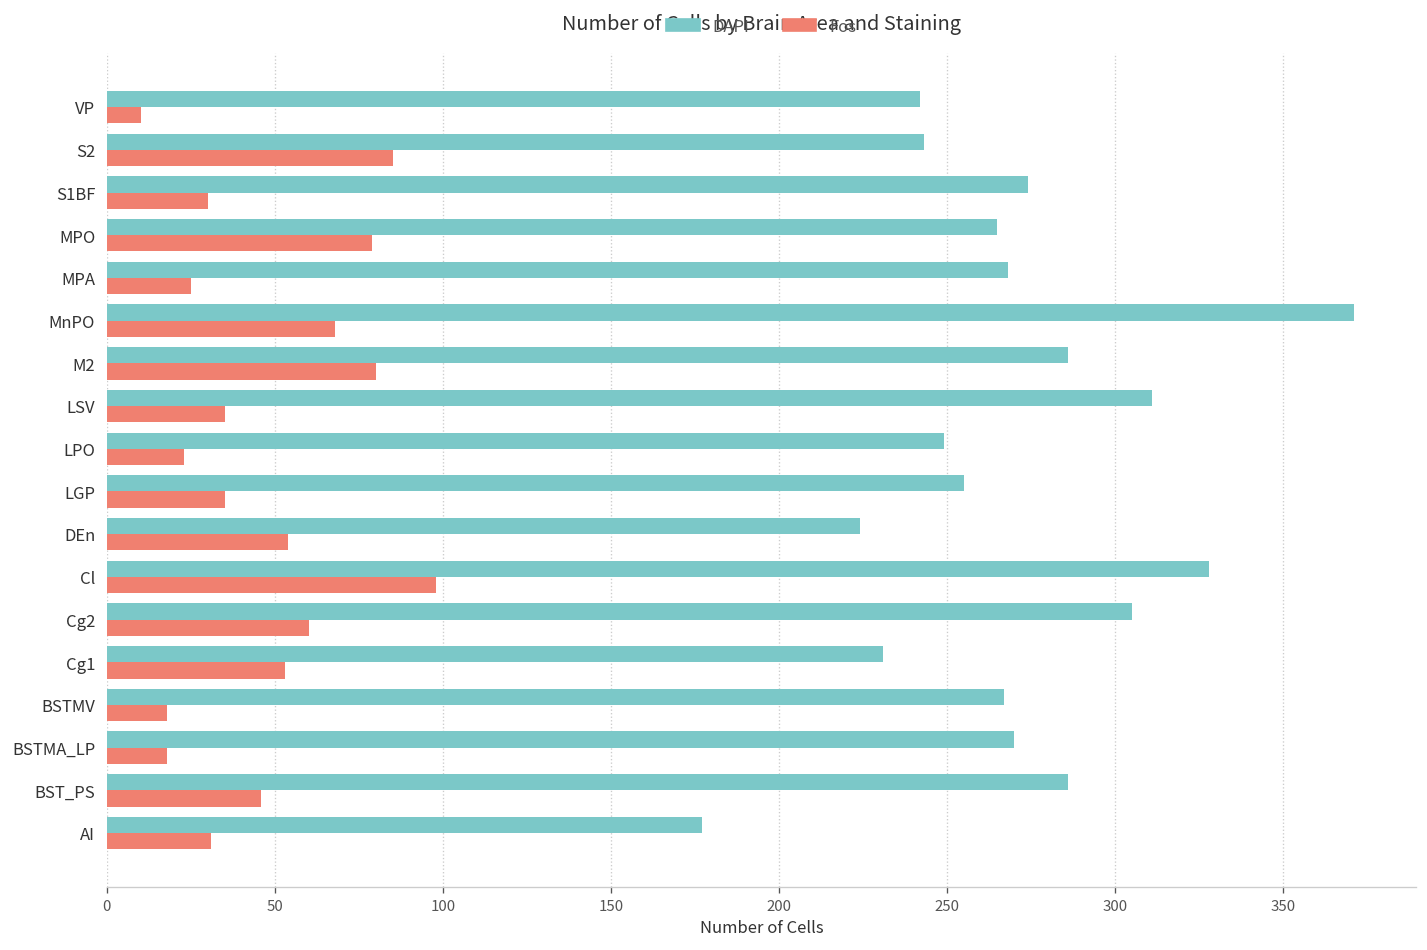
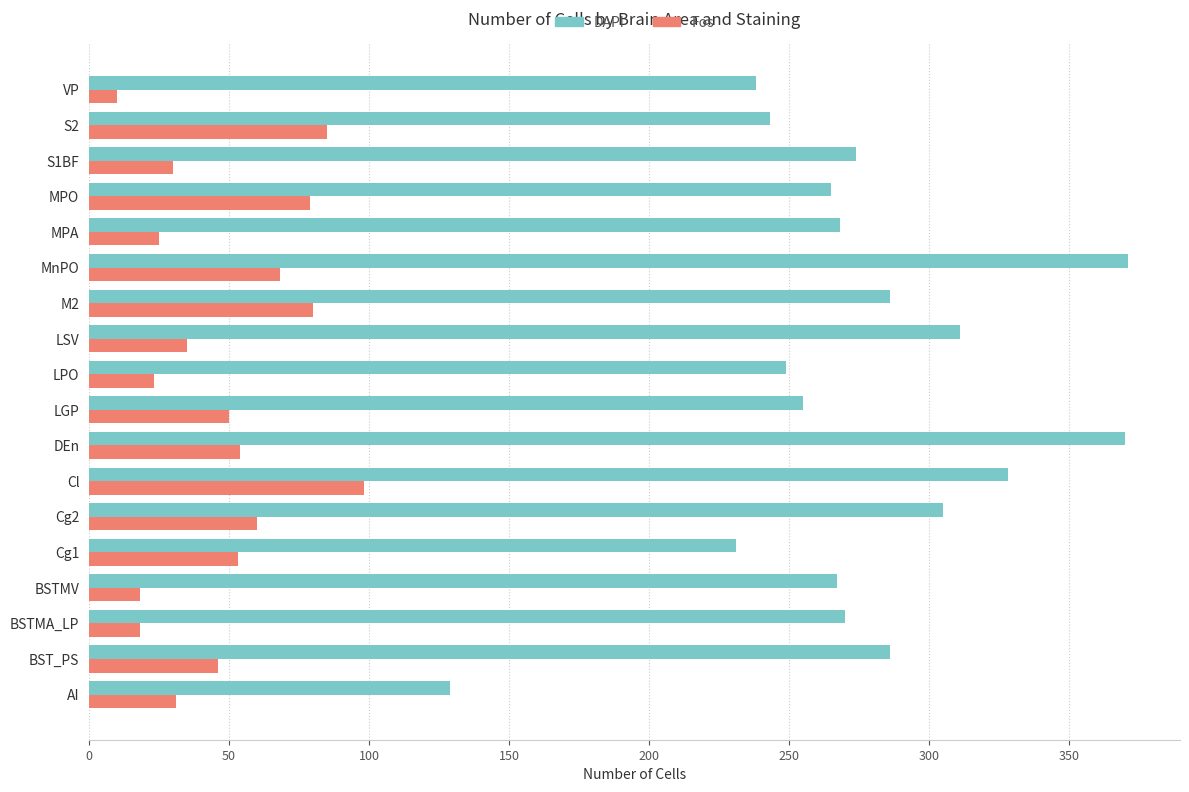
  {
    "DAPI": {
-     "VP": 242,
+     "VP": 238,
      "S2": 243,
      "S1BF": 274,
      "MPO": 265,
      "MPA": 268,
      "MnPO": 371,
      "M2": 286,
      "LSV": 311,
      "LPO": 249,
      "LGP": 255,
-     "DEn": 224,
+     "DEn": 370,
      "Cl": 328,
      "Cg2": 305,
      "Cg1": 231,
      "BSTMV": 267,
      "BSTMA_LP": 270,
      "BST_PS": 286,
-     "AI": 177
+     "AI": 129
    },
    "Fos": {
      "VP": 10,
      "S2": 85,
      "S1BF": 30,
      "MPO": 79,
      "MPA": 25,
      "MnPO": 68,
      "M2": 80,
      "LSV": 35,
      "LPO": 23,
-     "LGP": 35,
+     "LGP": 50,
      "DEn": 54,
      "Cl": 98,
      "Cg2": 60,
      "Cg1": 53,
      "BSTMV": 18,
      "BSTMA_LP": 18,
      "BST_PS": 46,
      "AI": 31
    }
  }
